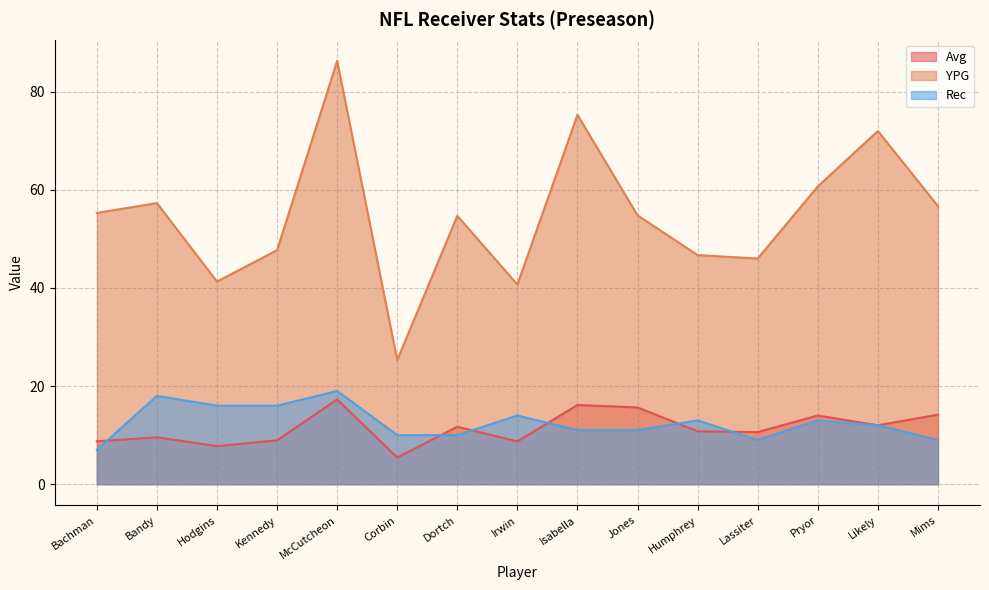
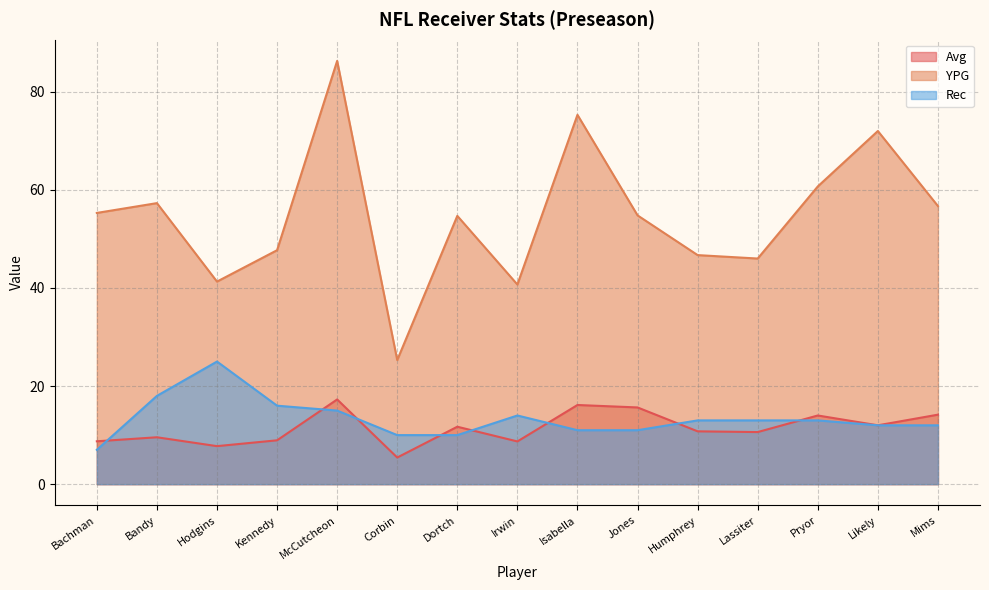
  {
    "Rec": {
      "Bachman": 7,
      "Bandy": 18,
-     "Hodgins": 16,
+     "Hodgins": 25,
      "Kennedy": 16,
-     "McCutcheon": 19,
+     "McCutcheon": 15,
      "Corbin": 10,
      "Dortch": 10,
      "Irwin": 14,
      "Isabella": 11,
      "Jones": 11,
      "Humphrey": 13,
-     "Lassiter": 9,
+     "Lassiter": 13,
      "Pryor": 13,
-     "Mims": 9
+     "Mims": 12
    }
  }
